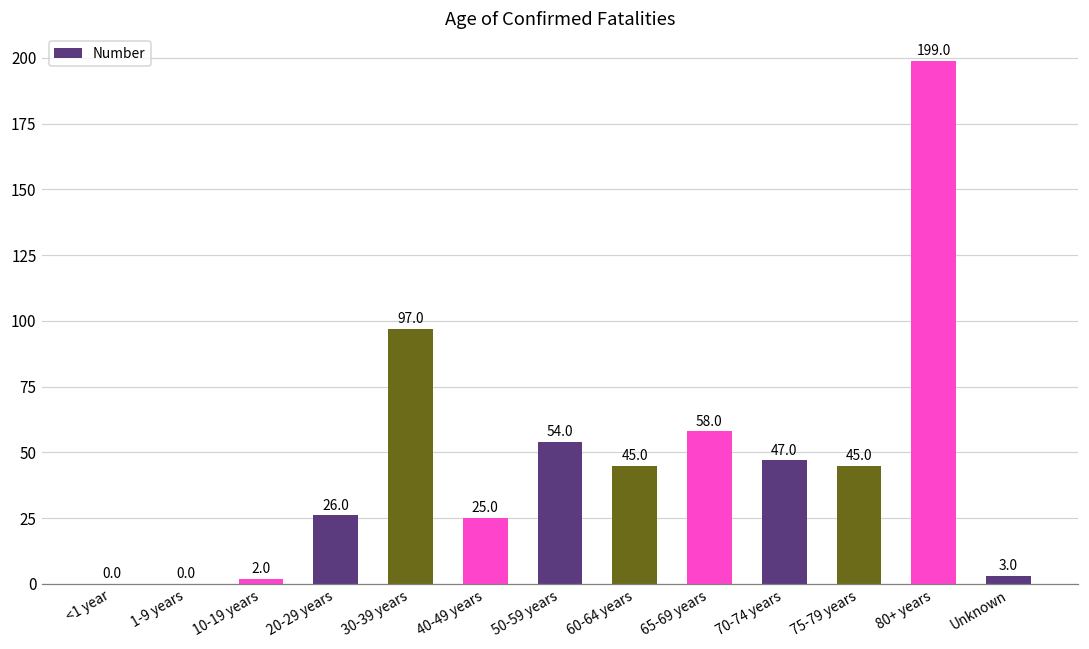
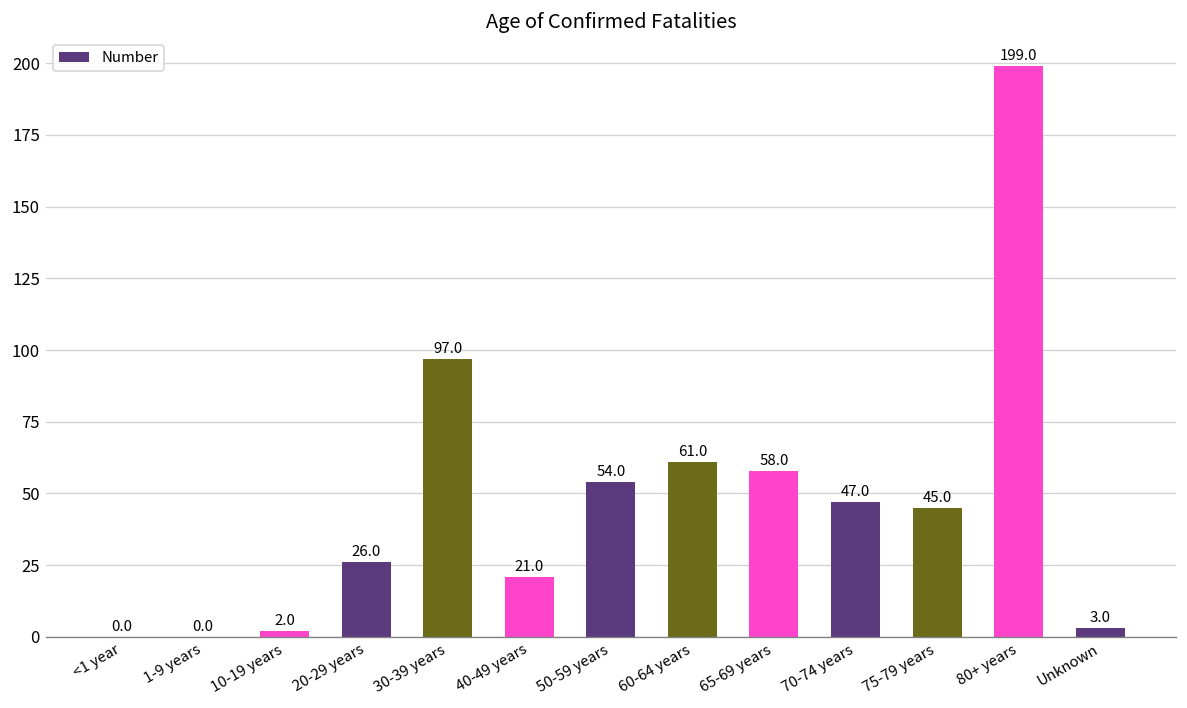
  {
    "<1 year": 0.0,
    "1-9 years": 0.0,
    "10-19 years": 2.0,
    "20-29 years": 26.0,
    "30-39 years": 97.0,
-   "40-49 years": 25.0,
+   "40-49 years": 21.0,
    "50-59 years": 54.0,
-   "60-64 years": 45.0,
+   "60-64 years": 61.0,
    "65-69 years": 58.0,
    "70-74 years": 47.0,
    "75-79 years": 45.0,
    "80+ years": 199.0,
    "Unknown": 3.0
  }
